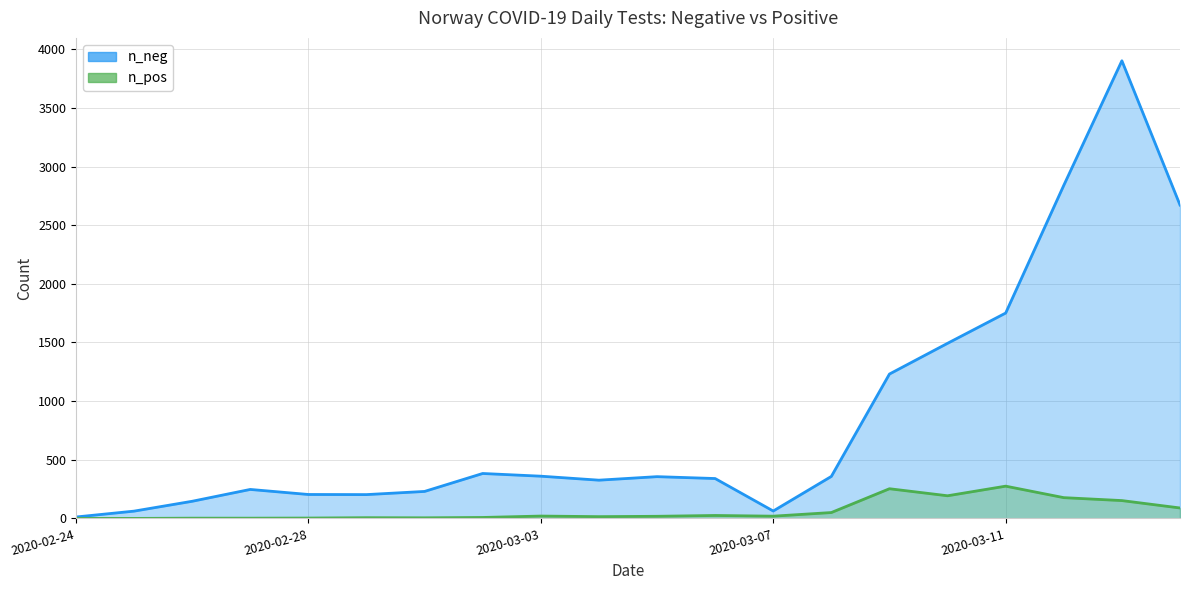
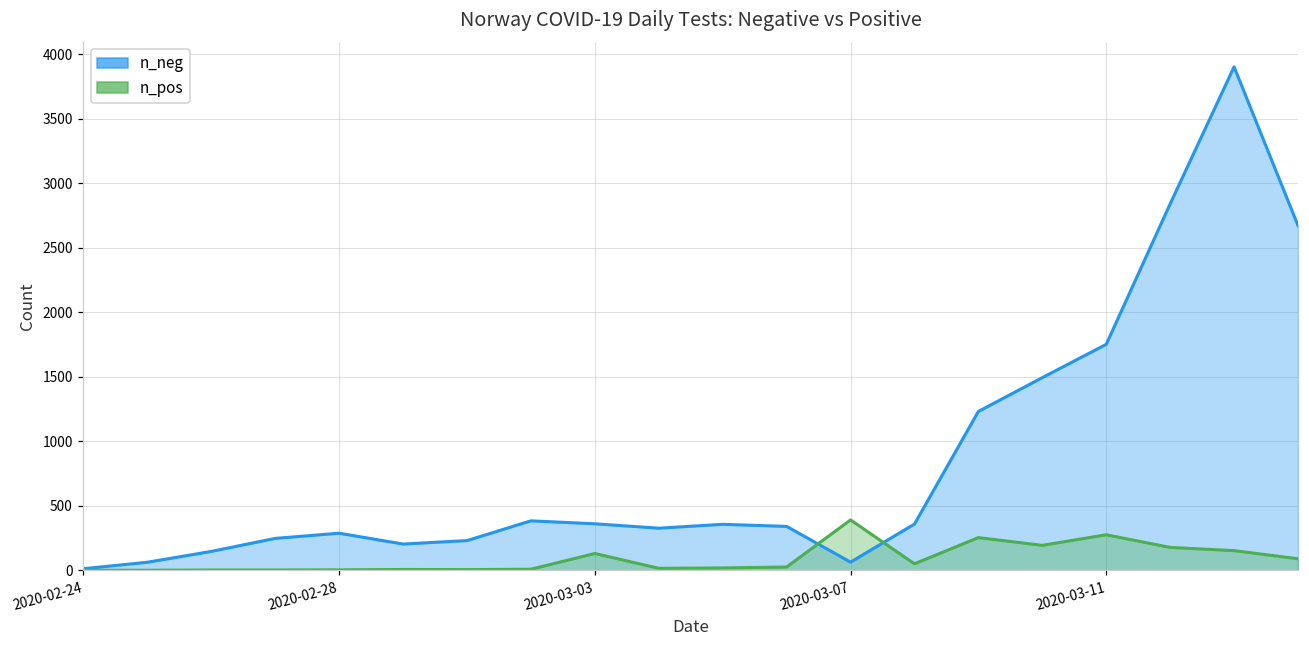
  {
    "n_neg": {
-     "2020-02-28": 200,
+     "2020-02-28": 290,
      "2020-03-03": 360,
      "2020-03-07": 60,
      "2020-03-11": 1750
    },
    "n_pos": {
      "2020-02-28": 0,
-     "2020-03-03": 20,
-     "2020-03-07": 20,
+     "2020-03-03": 130,
+     "2020-03-07": 390,
      "2020-03-11": 280
    }
  }
